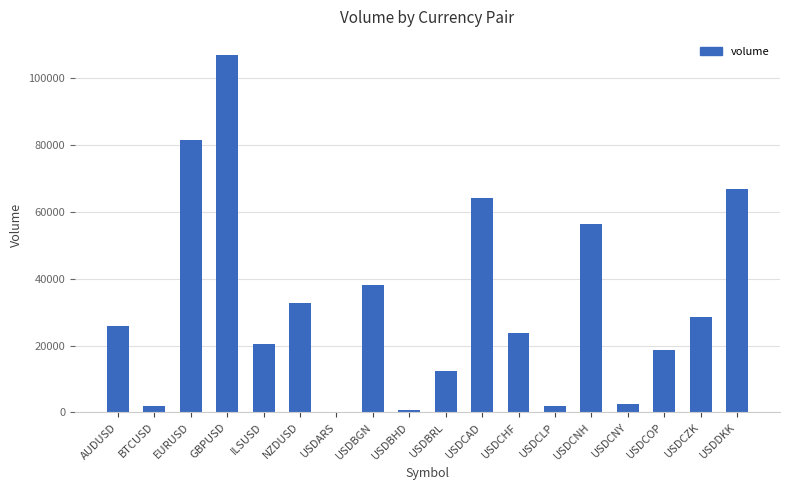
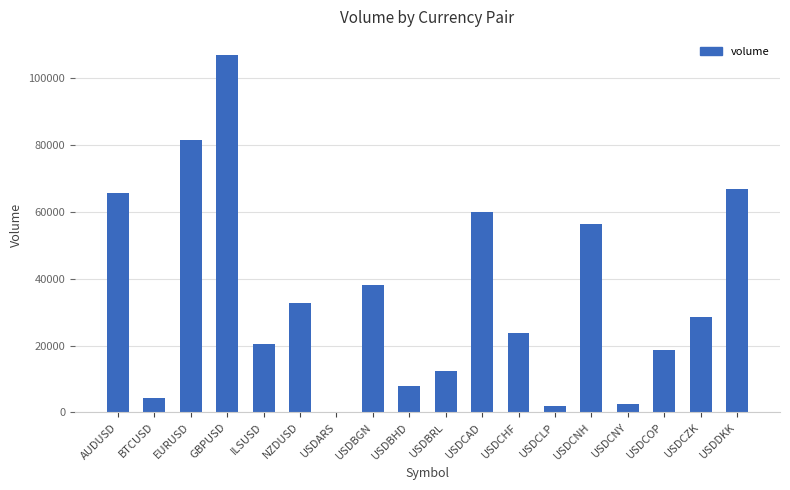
  {
-   "AUDUSD": 26000,
-   "BTCUSD": 2000,
+   "AUDUSD": 66000,
+   "BTCUSD": 4000,
    "EURUSD": 81000,
    "GBPUSD": 107000,
    "ILSUSD": 20000,
    "NZDUSD": 33000,
    "USDBGN": 38000,
-   "USDBHD": 1000,
+   "USDBHD": 8000,
    "USDBRL": 12000,
-   "USDCAD": 64000,
+   "USDCAD": 60000,
    "USDCHF": 24000,
    "USDCLP": 2000,
    "USDCNH": 56000,
    "USDCNY": 2000,
    "USDCOP": 19000,
    "USDCZK": 28000,
    "USDDKK": 67000
  }
